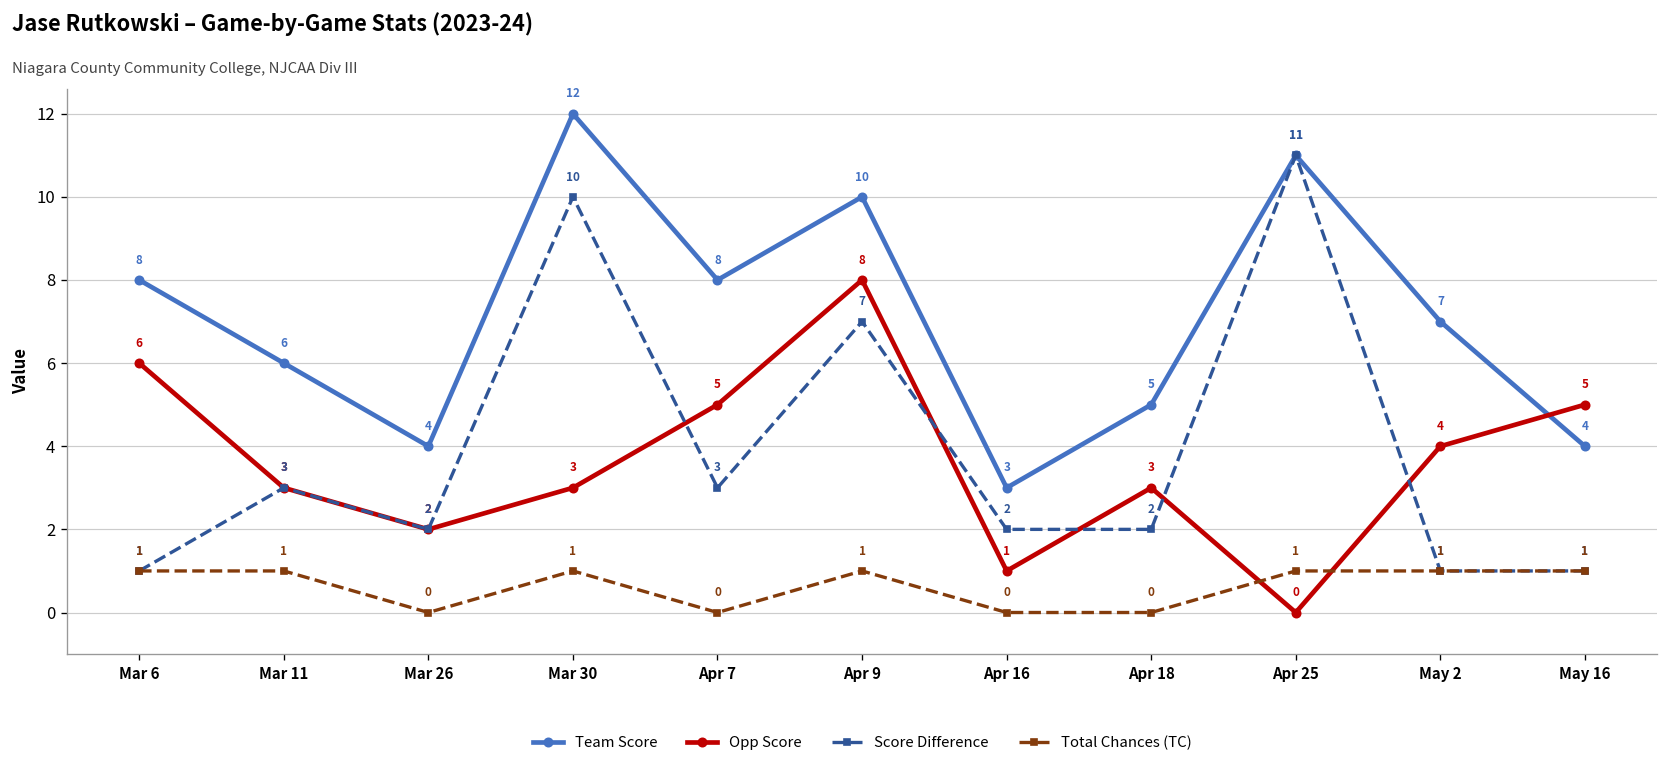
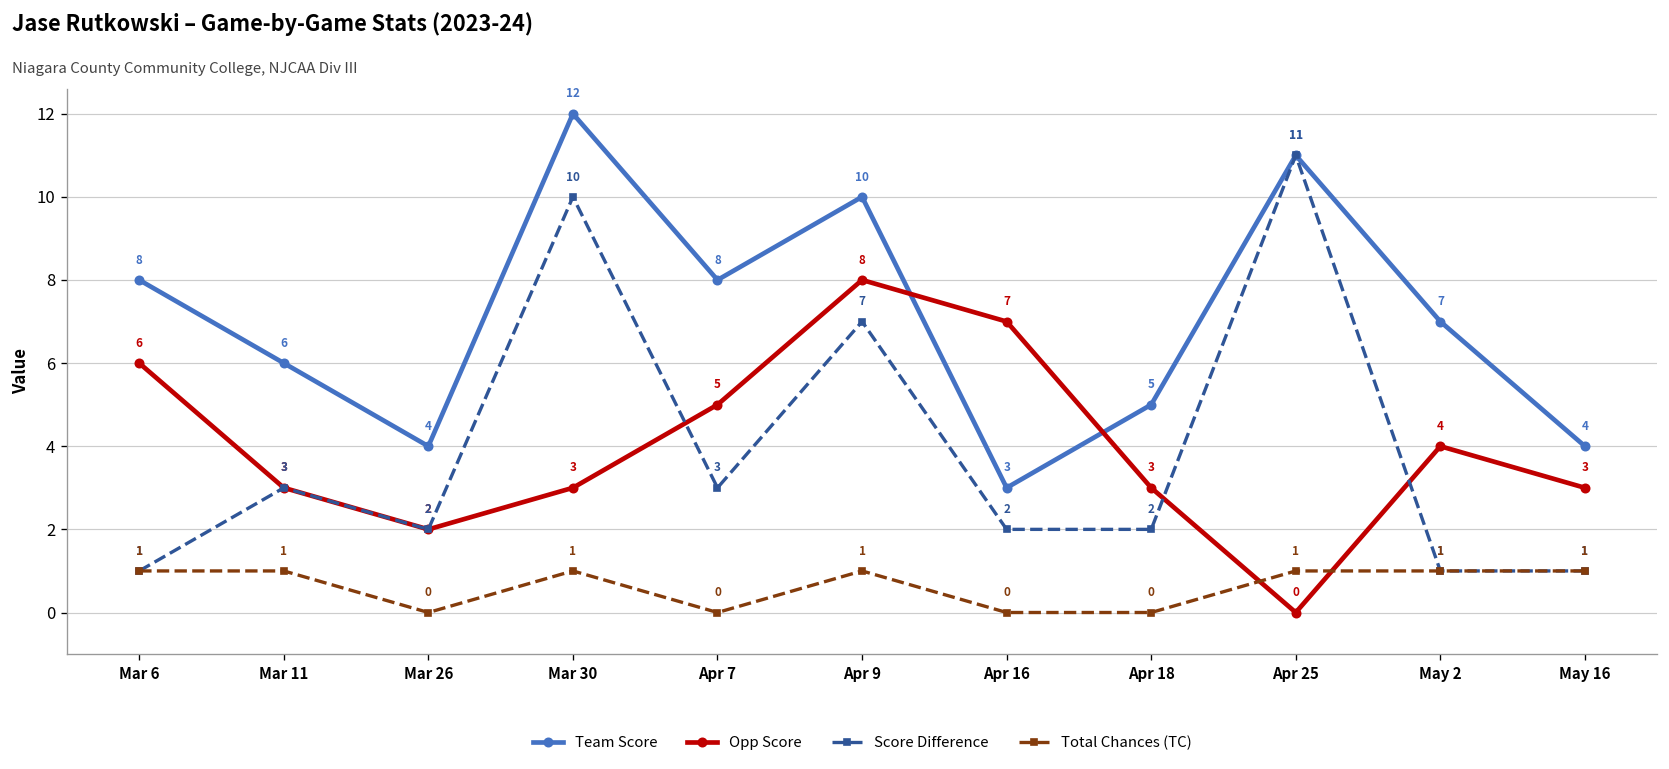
  {
    "Opp Score": {
      "Mar 6": 6,
      "Mar 30": 3,
      "Apr 7": 5,
      "Apr 9": 8,
-     "Apr 16": 1,
+     "Apr 16": 7,
      "Apr 18": 3,
      "Apr 25": 0,
      "May 2": 4,
-     "May 16": 5
+     "May 16": 3
    },
    "Total Chances (TC)": {
      "Mar 11": 1,
      "Mar 26": 0,
      "Mar 30": 1,
      "Apr 7": 0,
      "Apr 9": 1,
      "Apr 16": 0,
      "Apr 18": 0,
      "Apr 25": 1
    }
  }
